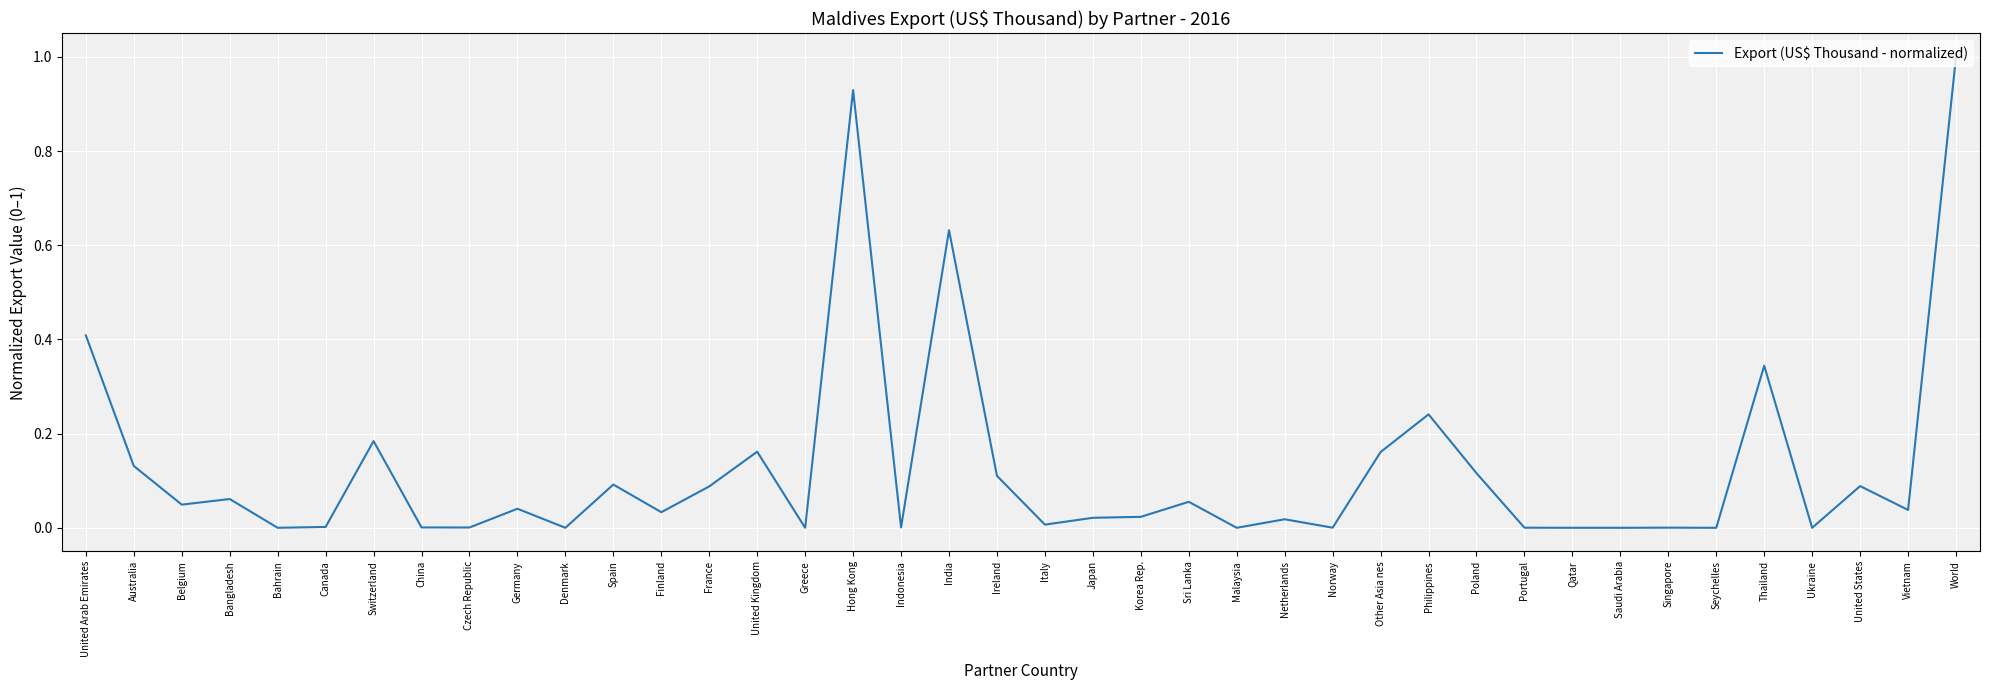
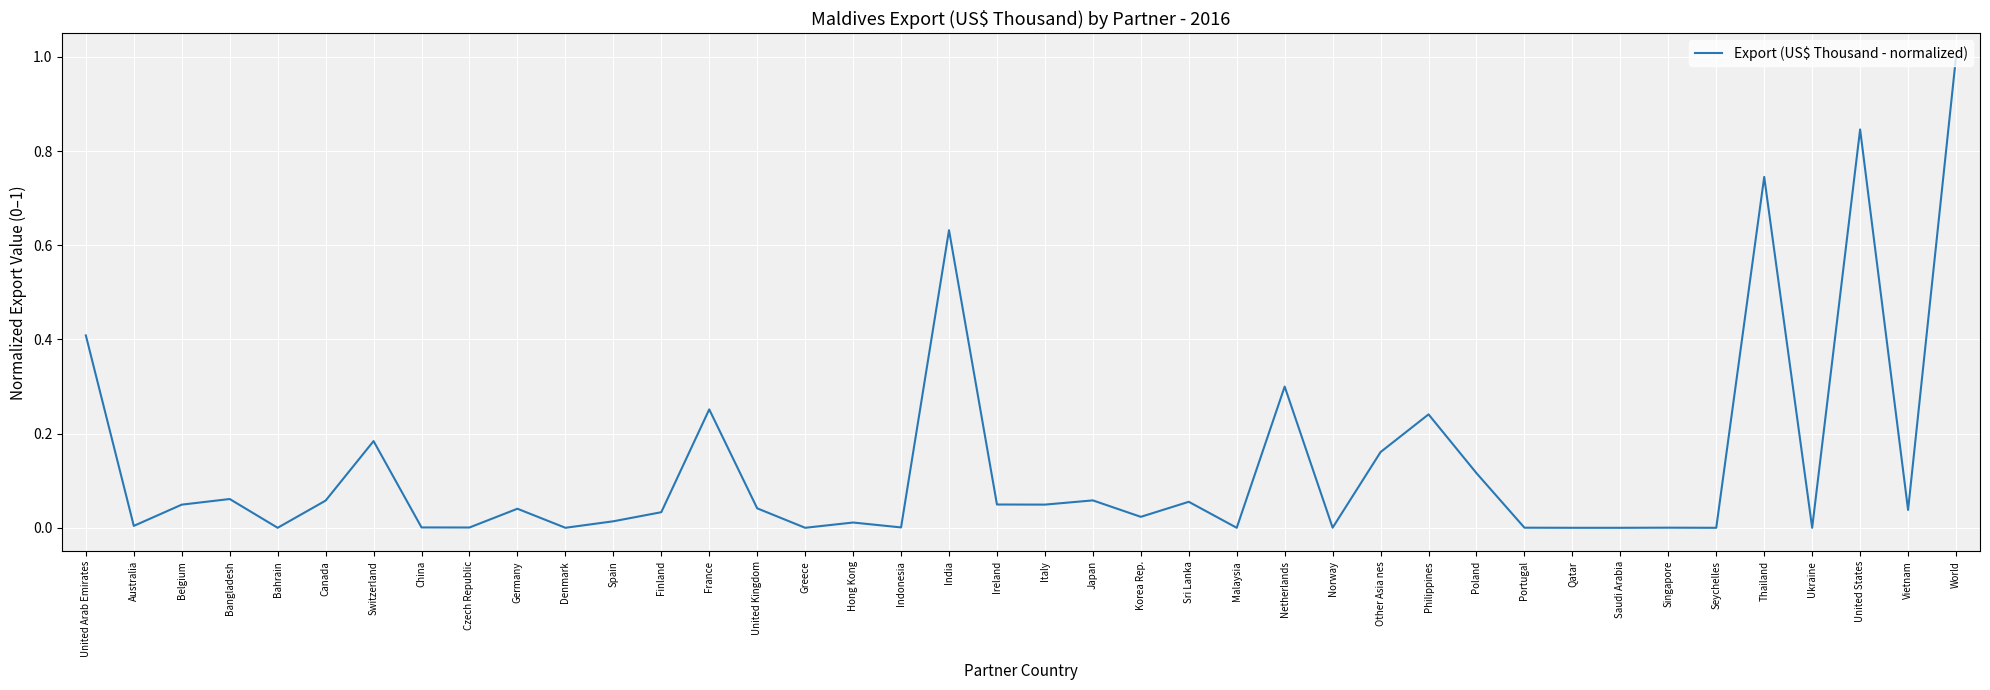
  {
    "United Arab Emirates": 0.41,
-   "Australia": 0.13,
+   "Australia": 0.00,
    "Belgium": 0.05,
    "Bangladesh": 0.06,
    "Bahrain": 0.00,
-   "Canada": 0.00,
+   "Canada": 0.06,
    "Switzerland": 0.18,
    "China": 0.00,
    "Czech Republic": 0.00,
    "Germany": 0.04,
    "Denmark": 0.00,
-   "Spain": 0.09,
+   "Spain": 0.01,
    "Finland": 0.03,
-   "France": 0.09,
-   "United Kingdom": 0.16,
+   "France": 0.25,
+   "United Kingdom": 0.04,
    "Greece": 0.00,
-   "Hong Kong": 0.93,
+   "Hong Kong": 0.01,
    "Indonesia": 0.00,
    "India": 0.63,
-   "Ireland": 0.11,
-   "Italy": 0.01,
-   "Japan": 0.02,
+   "Ireland": 0.05,
+   "Italy": 0.05,
+   "Japan": 0.06,
    "Korea Rep.": 0.02,
    "Sri Lanka": 0.06,
    "Malaysia": 0.00,
-   "Netherlands": 0.02,
+   "Netherlands": 0.30,
    "Norway": 0.00,
    "Other Asia nes": 0.16,
    "Philippines": 0.24,
    "Poland": 0.12,
    "Portugal": 0.00,
    "Qatar": 0.00,
    "Saudi Arabia": 0.00,
    "Singapore": 0.00,
    "Seychelles": 0.00,
-   "Thailand": 0.34,
+   "Thailand": 0.75,
    "Ukraine": 0.00,
-   "United States": 0.09,
+   "United States": 0.85,
    "Vietnam": 0.04
  }
